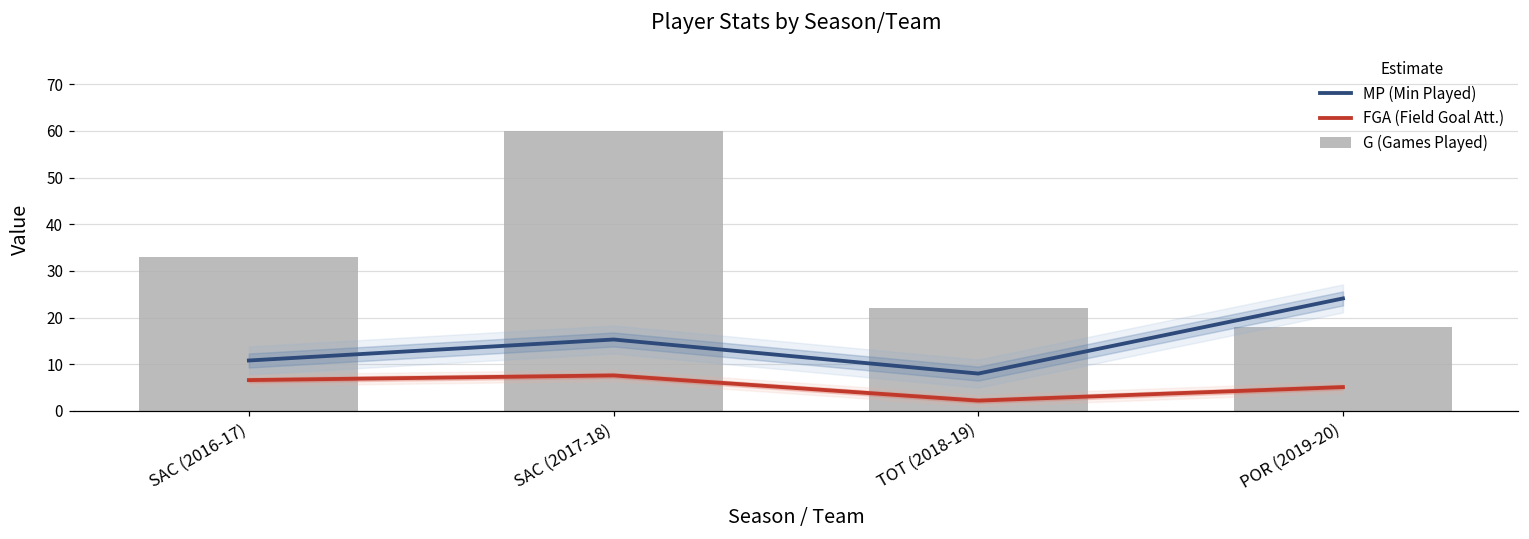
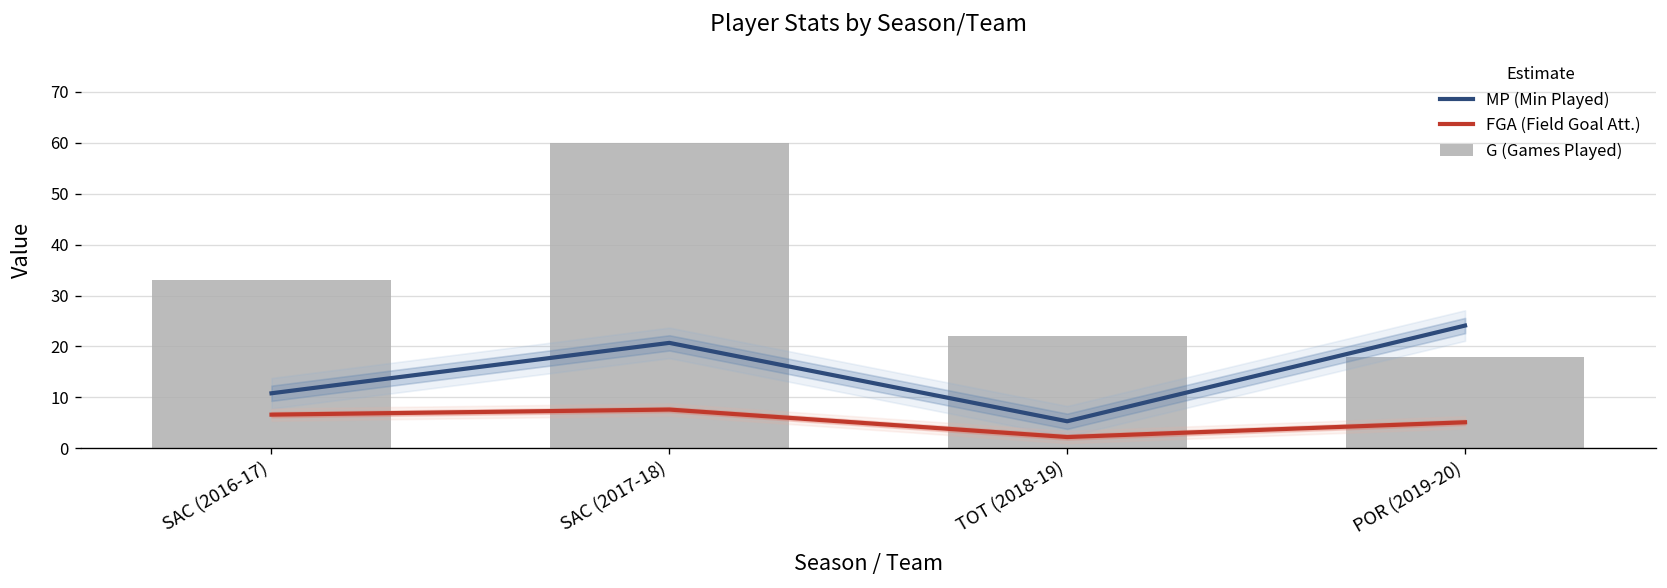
  {
    "MP (Min Played)": {
      "SAC (2016-17)": 11,
-     "SAC (2017-18)": 15,
-     "TOT (2018-19)": 8,
+     "SAC (2017-18)": 21,
+     "TOT (2018-19)": 5,
      "POR (2019-20)": 24
    }
  }
